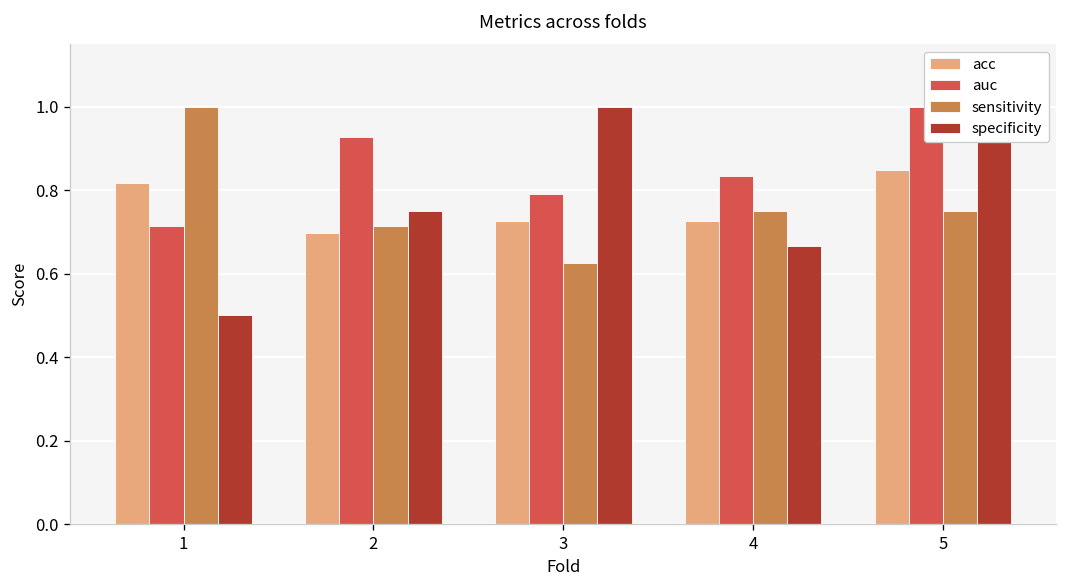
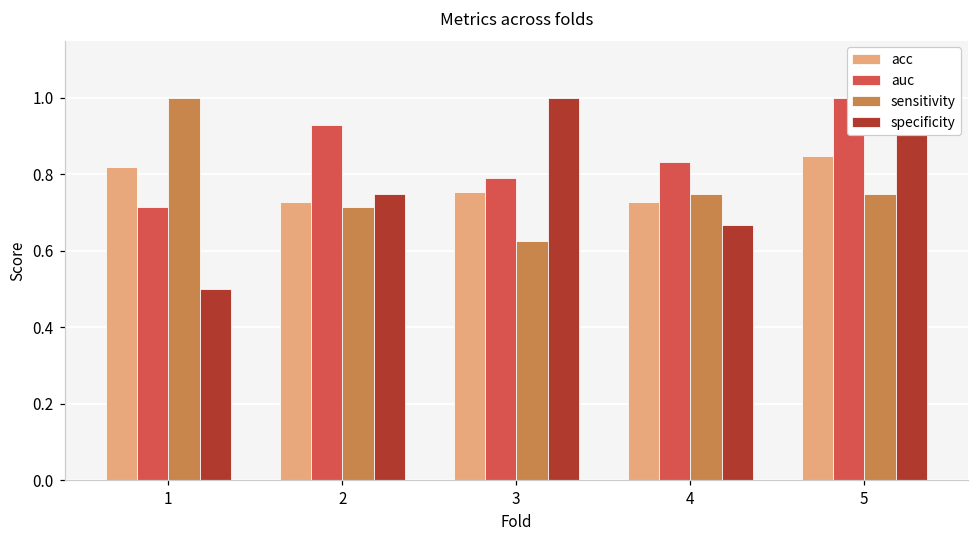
  {
    "acc": {
      "1": 0.82,
-     "2": 0.70,
-     "3": 0.73,
+     "2": 0.73,
+     "3": 0.75,
      "4": 0.73,
      "5": 0.85
    }
  }
